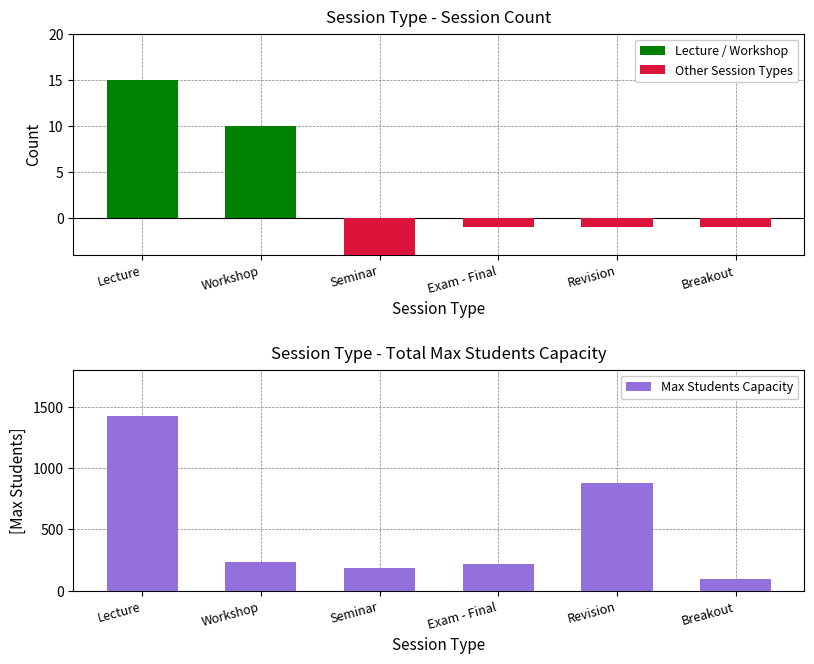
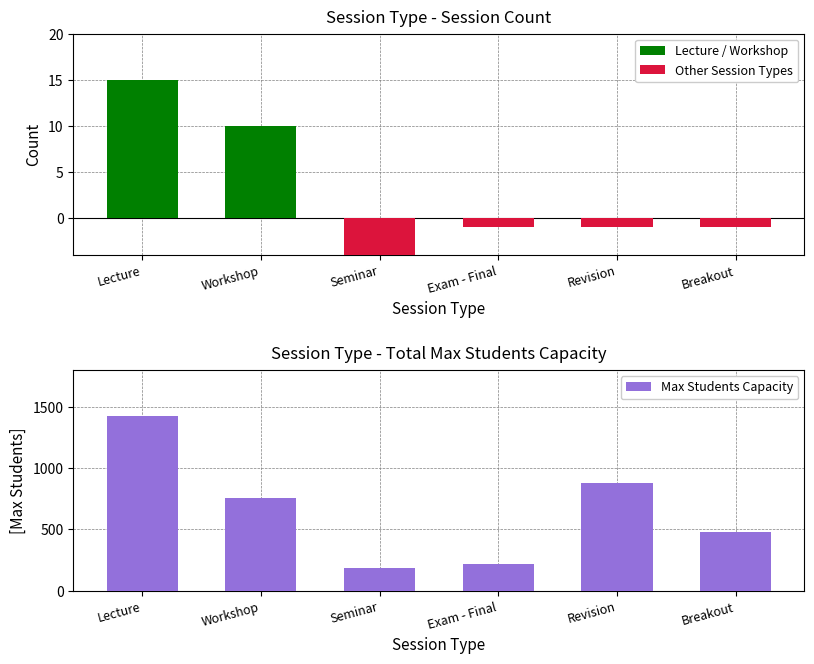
  {
    "Session Type - Session Count": {
      "Lecture / Workshop": {
        "Lecture": 15,
        "Workshop": 10,
        "Seminar": 0,
        "Exam - Final": 0,
        "Revision": 0,
        "Breakout": 0
      },
      "Other Session Types": {
        "Lecture": 0,
        "Workshop": 0,
        "Exam - Final": -1,
        "Revision": -1,
        "Breakout": -1
      }
    },
    "Session Type - Total Max Students Capacity": {
      "Lecture": 1430,
-     "Workshop": 230,
+     "Workshop": 760,
      "Seminar": 190,
      "Exam - Final": 220,
      "Revision": 880,
-     "Breakout": 100
+     "Breakout": 480
    }
  }
